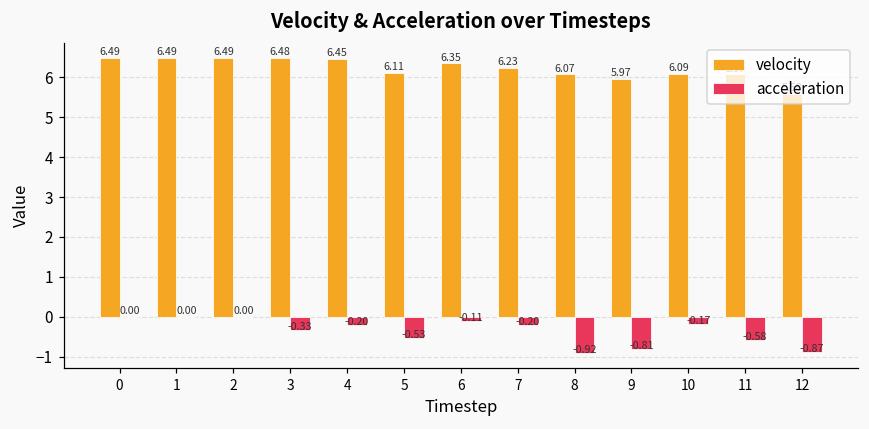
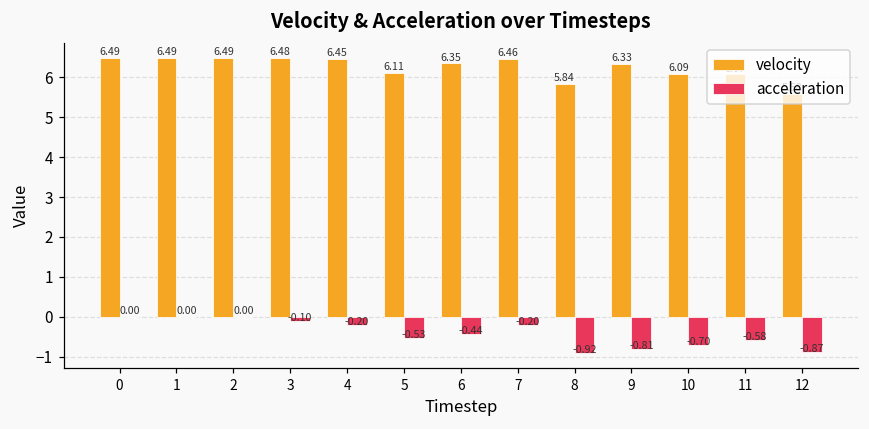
  {
    "velocity": {
      "0": 6.49,
      "1": 6.49,
      "2": 6.49,
      "3": 6.48,
      "4": 6.45,
      "5": 6.11,
      "6": 6.35,
-     "7": 6.23,
-     "8": 6.07,
-     "9": 5.97,
+     "7": 6.46,
+     "8": 5.84,
+     "9": 6.33,
      "10": 6.09
    },
    "acceleration": {
      "0": 0.00,
      "1": 0.00,
      "2": 0.00,
-     "3": -0.33,
+     "3": -0.10,
      "4": -0.20,
      "5": -0.53,
-     "6": -0.11,
+     "6": -0.44,
      "7": -0.20,
      "8": -0.92,
      "9": -0.81,
-     "10": -0.17,
+     "10": -0.70,
      "11": -0.58,
      "12": -0.87
    }
  }
